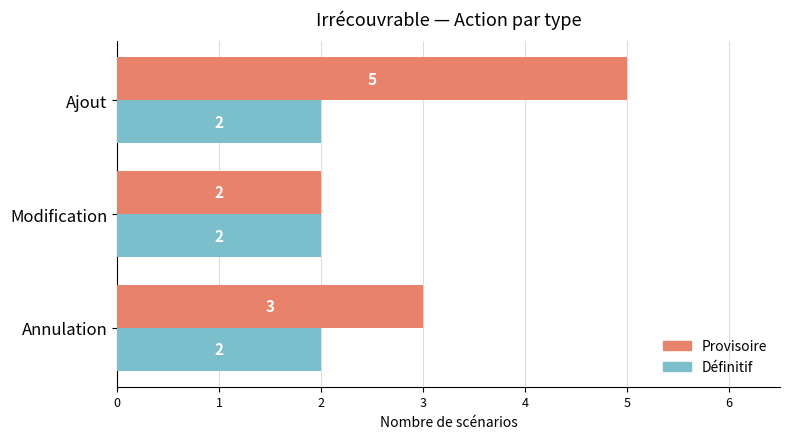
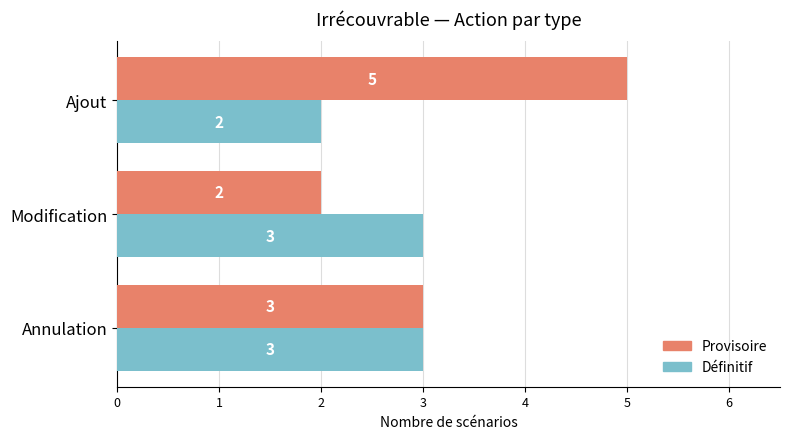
  {
    "Provisoire": {
      "Ajout": 5,
      "Modification": 2,
      "Annulation": 3
    },
    "Définitif": {
      "Ajout": 2,
-     "Modification": 2,
-     "Annulation": 2
+     "Modification": 3,
+     "Annulation": 3
    }
  }
